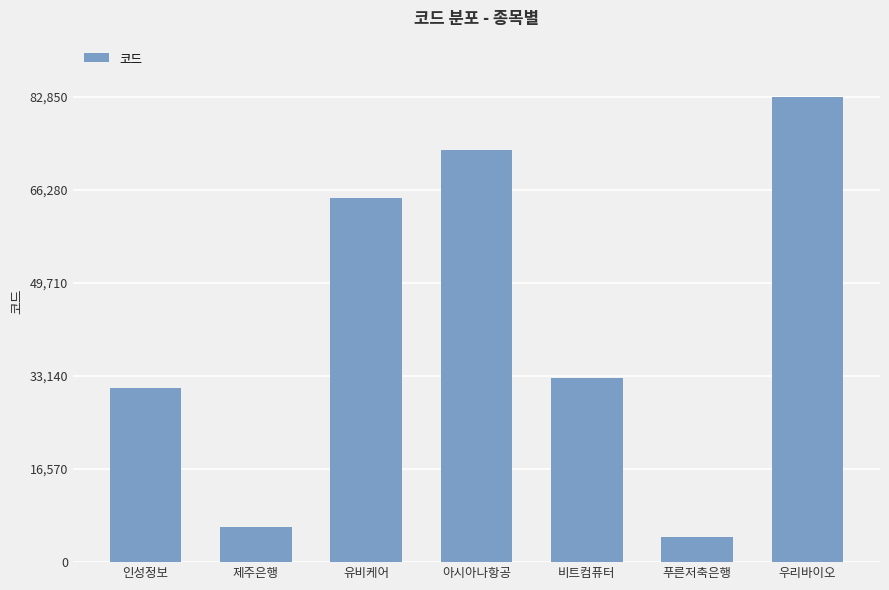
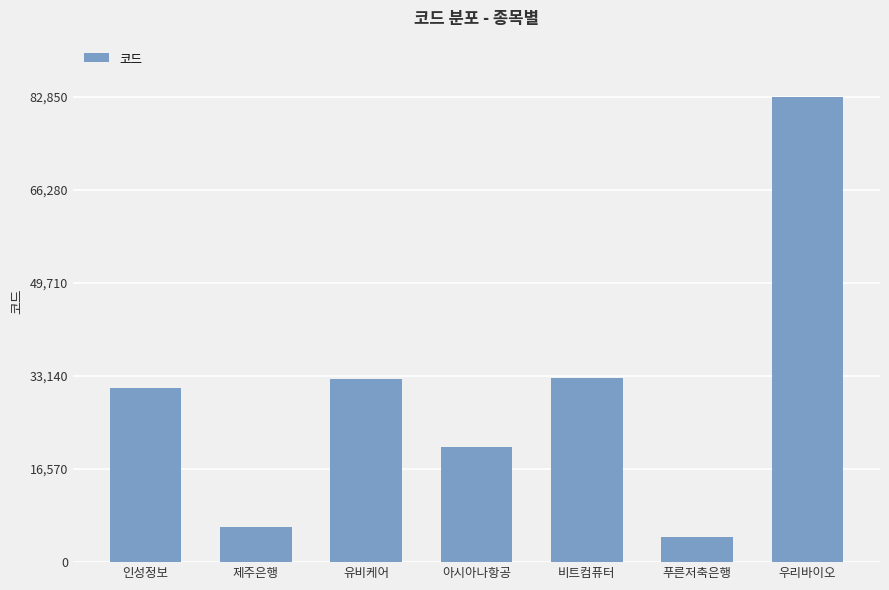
  {
    "인성정보": "31,000",
    "제주은행": "6,000",
-   "유비케어": "65,000",
-   "아시아나항공": "73,000",
+   "유비케어": "33,000",
+   "아시아나항공": "21,000",
    "비트컴퓨터": "33,000",
    "푸른저축은행": "5,000",
    "우리바이오": "83,000"
  }
